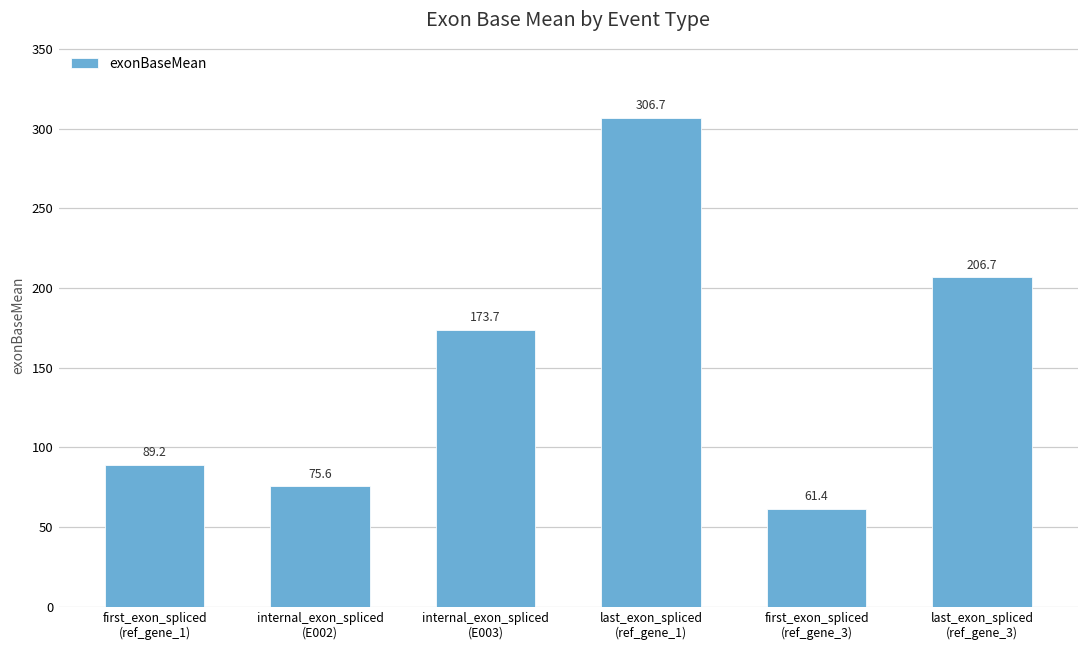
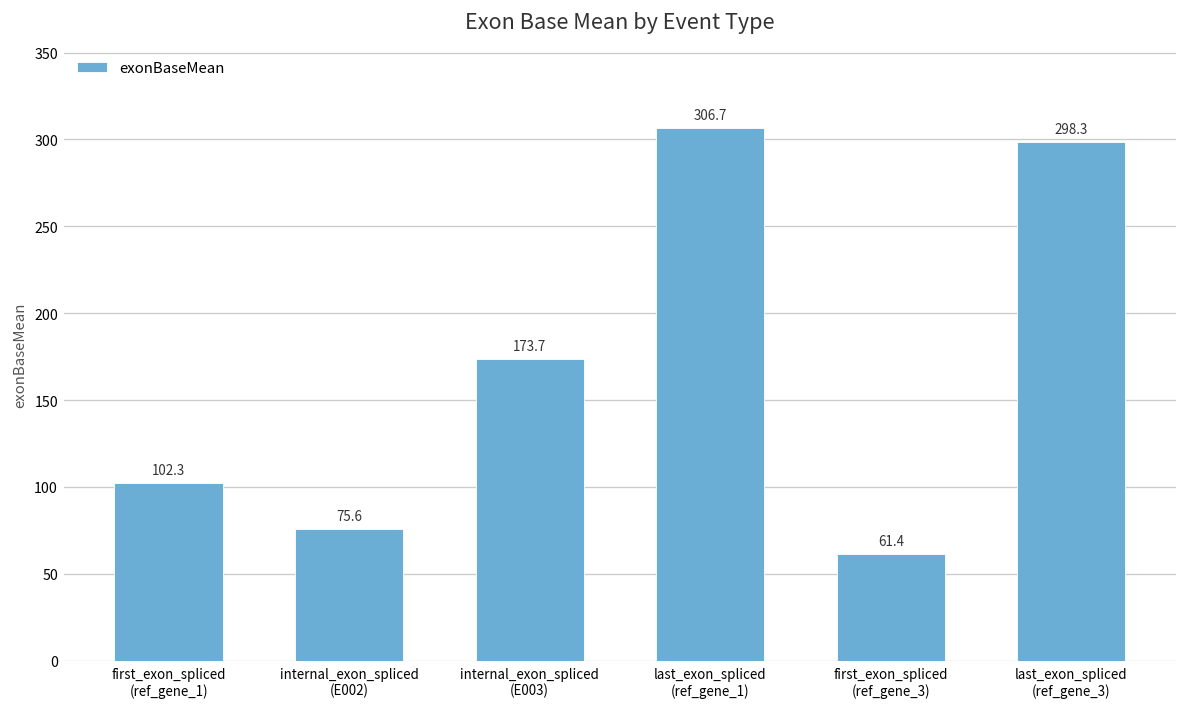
  {
-   "first_exon_spliced (ref_gene_1)": 89.2,
+   "first_exon_spliced (ref_gene_1)": 102.3,
    "internal_exon_spliced (E002)": 75.6,
    "internal_exon_spliced (E003)": 173.7,
    "last_exon_spliced (ref_gene_1)": 306.7,
    "first_exon_spliced (ref_gene_3)": 61.4,
-   "last_exon_spliced (ref_gene_3)": 206.7
+   "last_exon_spliced (ref_gene_3)": 298.3
  }
